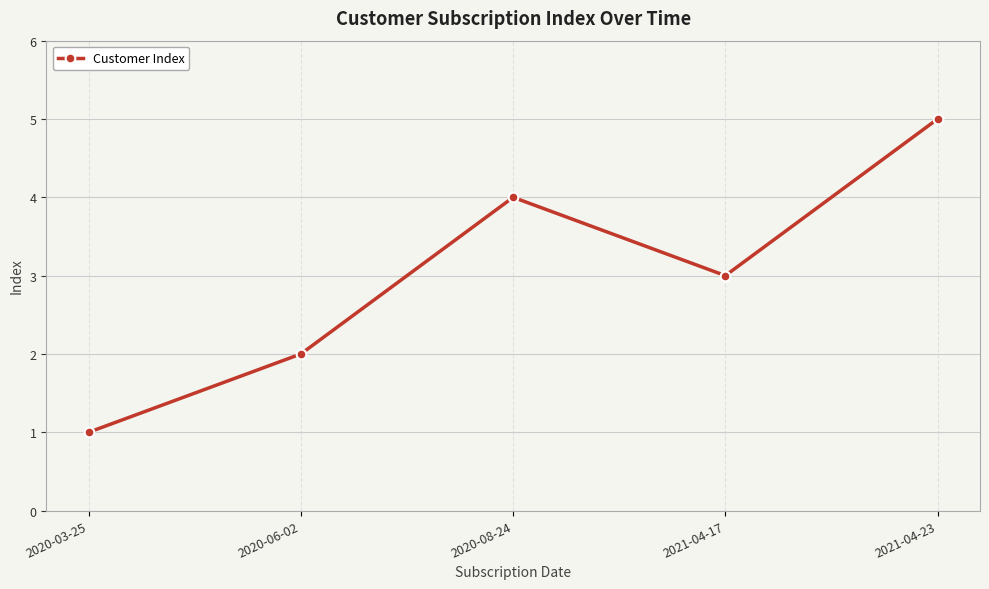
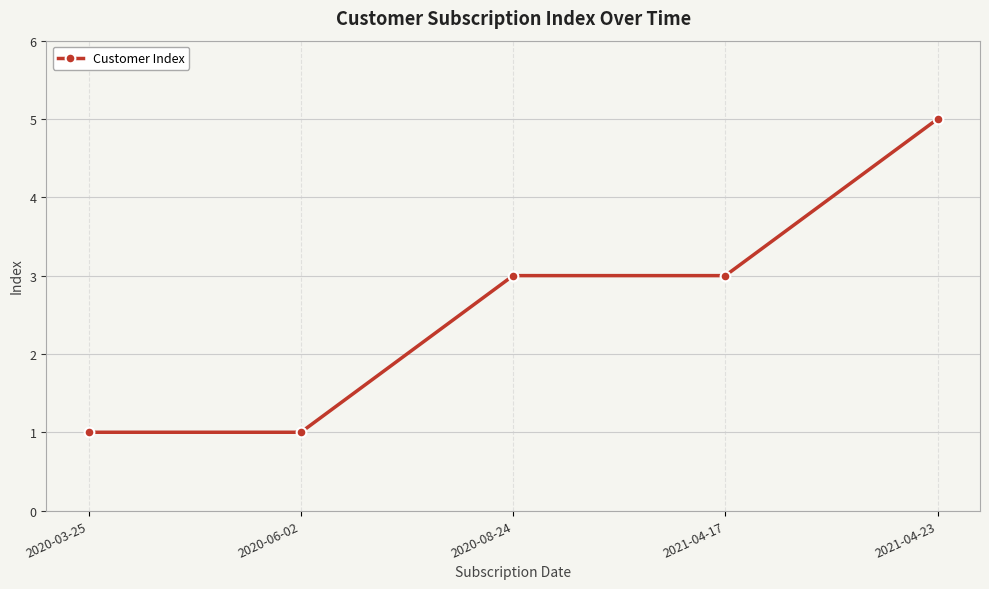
  {
    "2020-03-25": 1,
-   "2020-06-02": 2,
-   "2020-08-24": 4,
+   "2020-06-02": 1,
+   "2020-08-24": 3,
    "2021-04-17": 3,
    "2021-04-23": 5
  }
